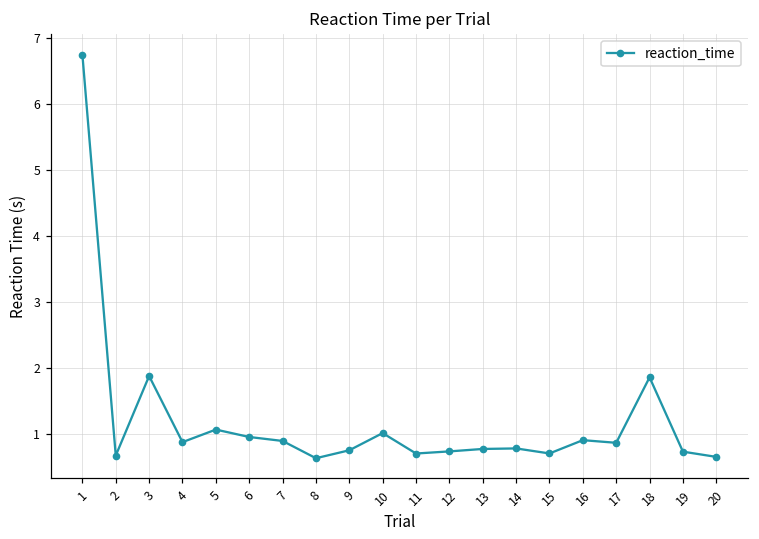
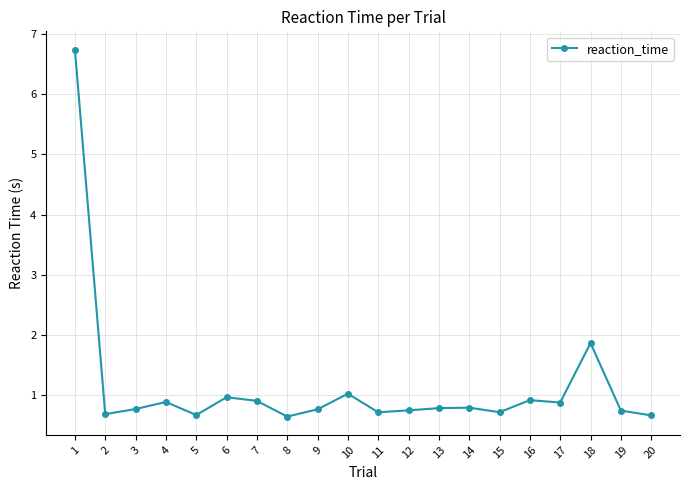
  {
    "1": 6.7,
    "2": 0.7,
-   "3": 1.9,
+   "3": 0.8,
    "4": 0.9,
-   "5": 1.1,
+   "5": 0.7,
    "6": 1.0,
    "7": 0.9,
    "8": 0.6,
    "9": 0.8,
    "10": 1.0,
    "11": 0.7,
    "12": 0.7,
    "13": 0.8,
    "14": 0.8,
    "15": 0.7,
    "16": 0.9,
    "17": 0.9,
    "18": 1.9,
    "19": 0.7,
    "20": 0.7
  }
